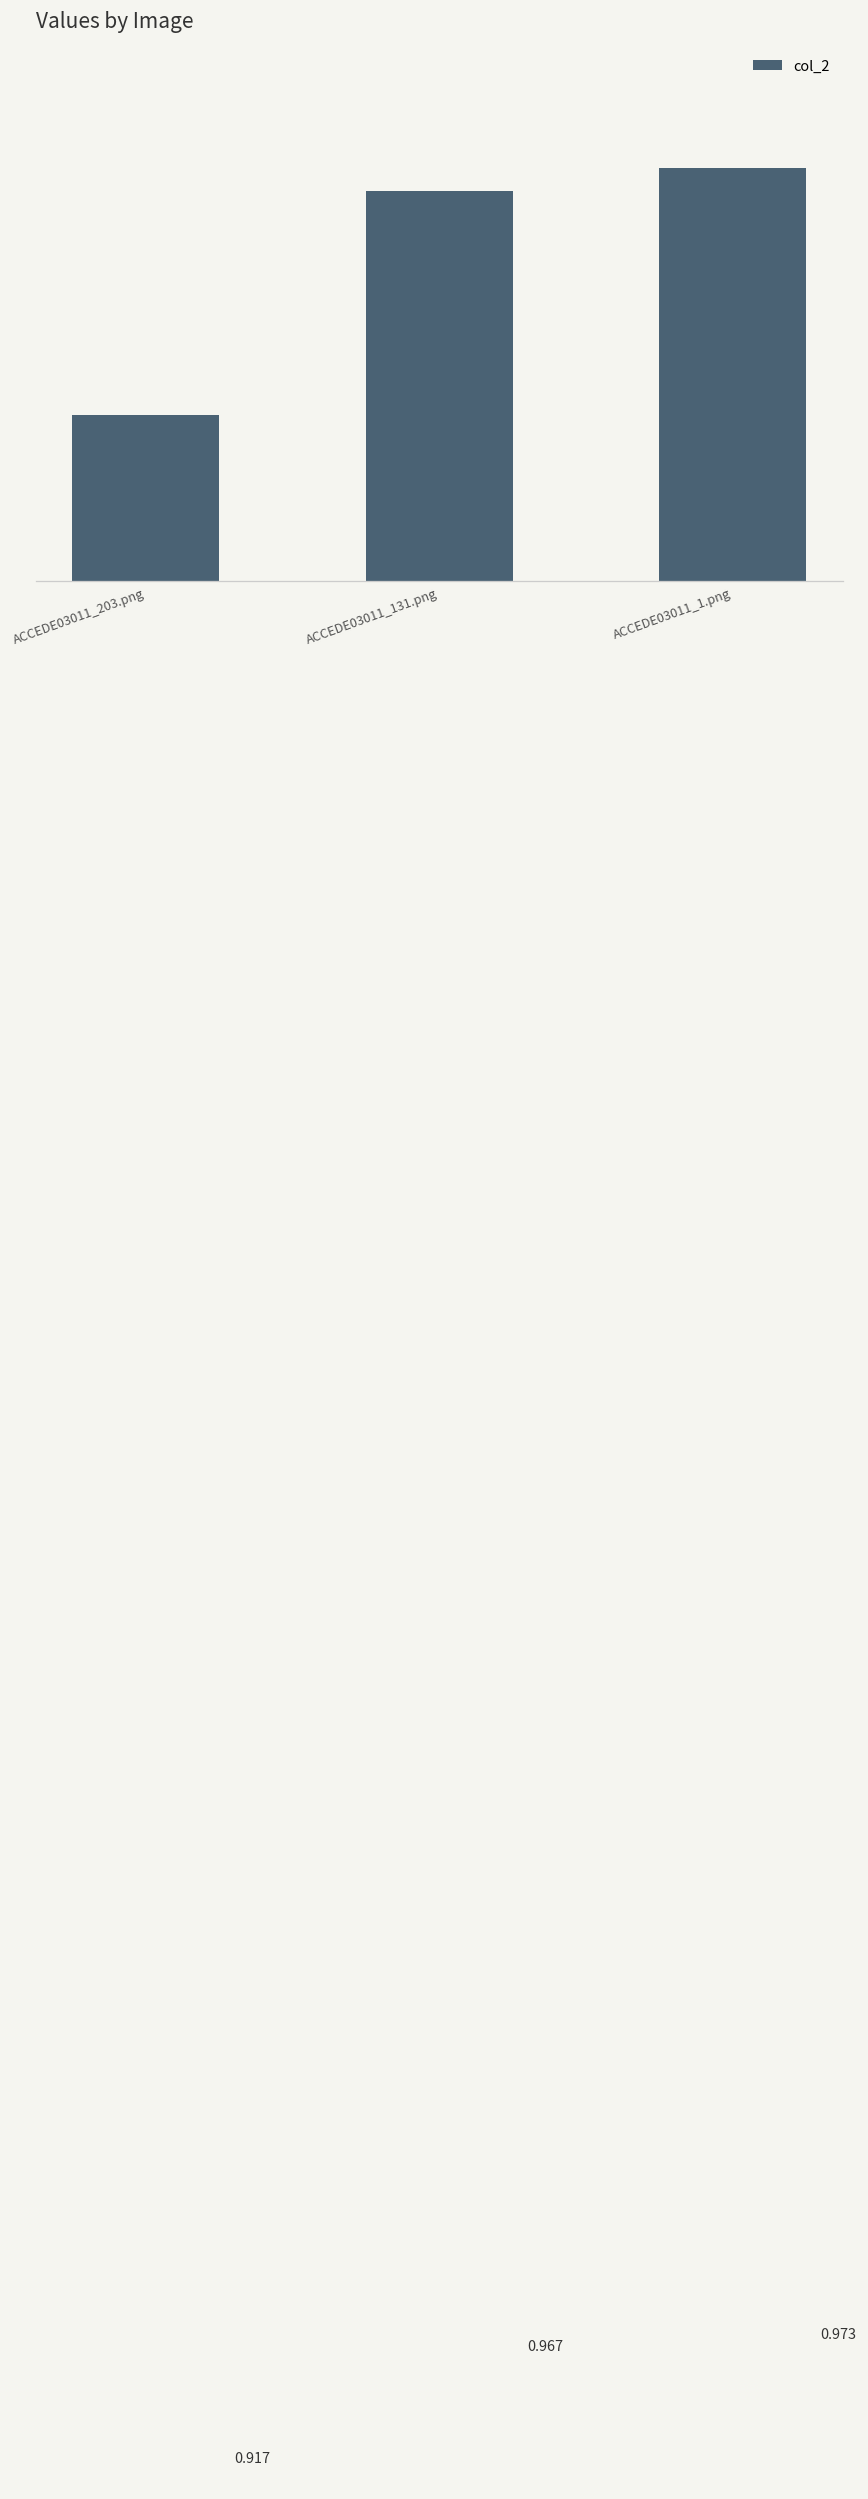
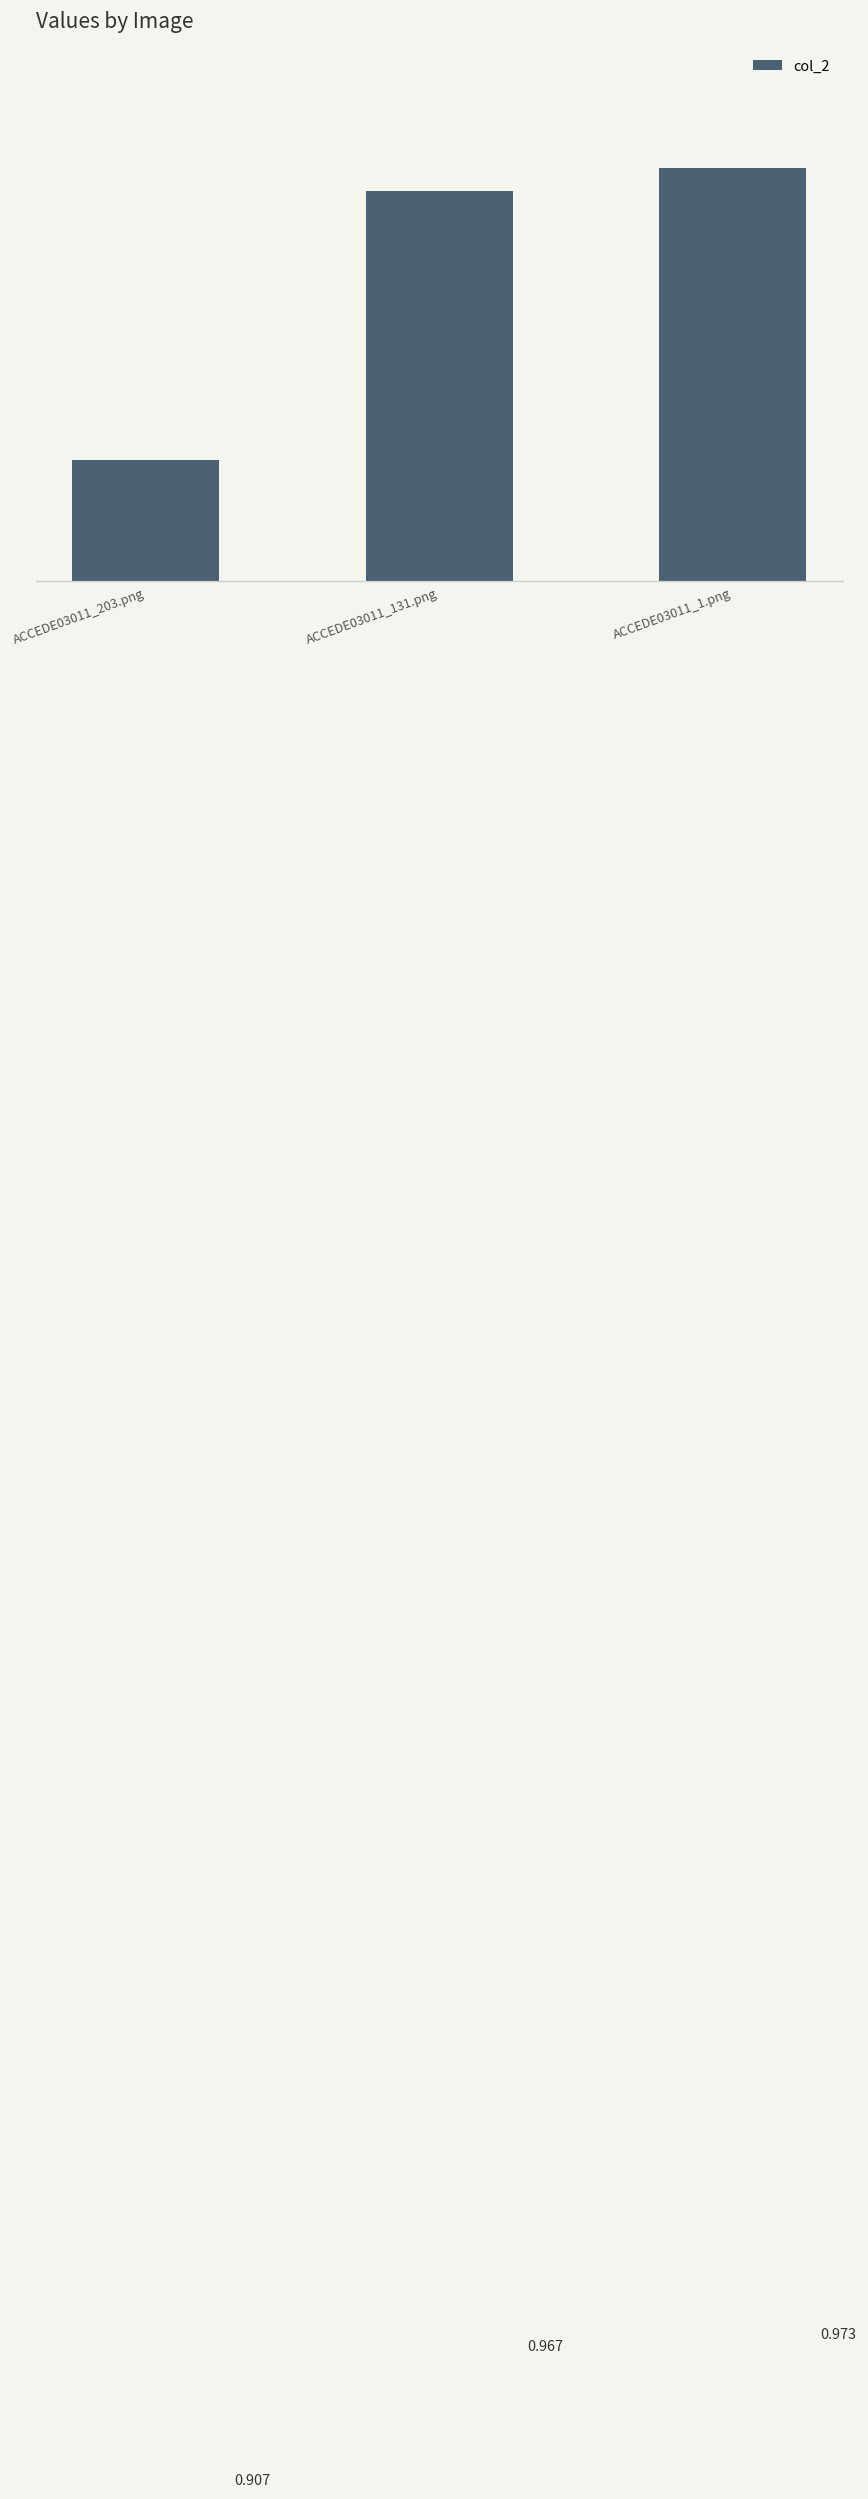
  {
-   "ACCEDE03011_203.png": 0.917
+   "ACCEDE03011_203.png": 0.907
  }
